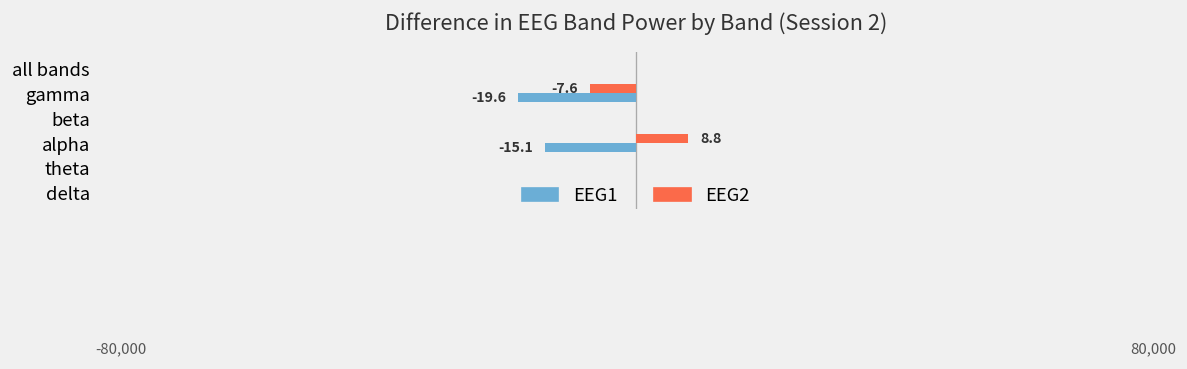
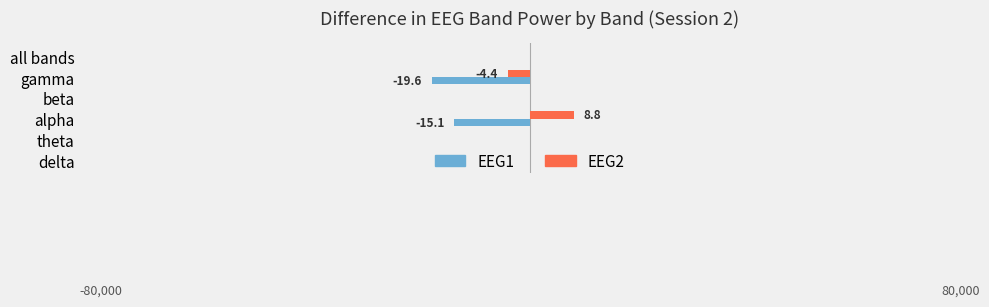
  {
    "EEG1": {
      "gamma": -19.6,
      "alpha": -15.1
    },
    "EEG2": {
-     "gamma": -7.6,
+     "gamma": -4.4,
      "alpha": 8.8
    }
  }
